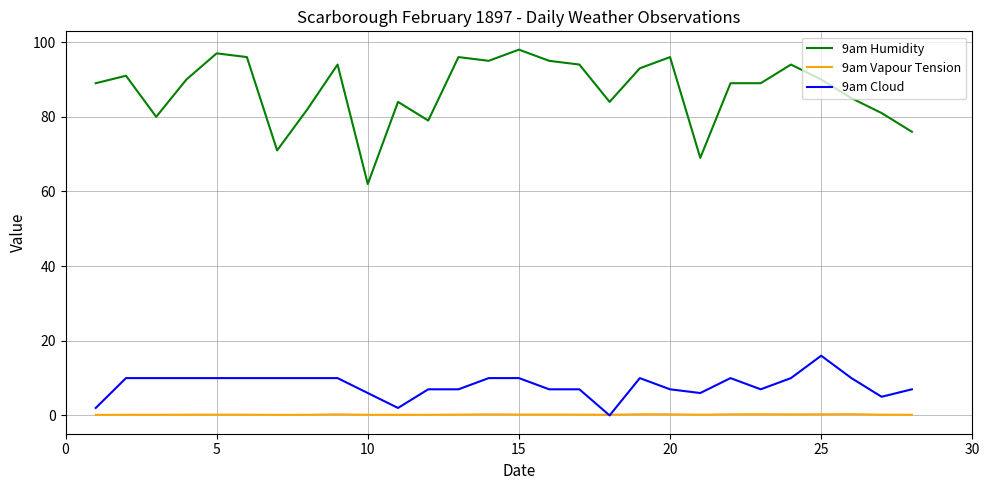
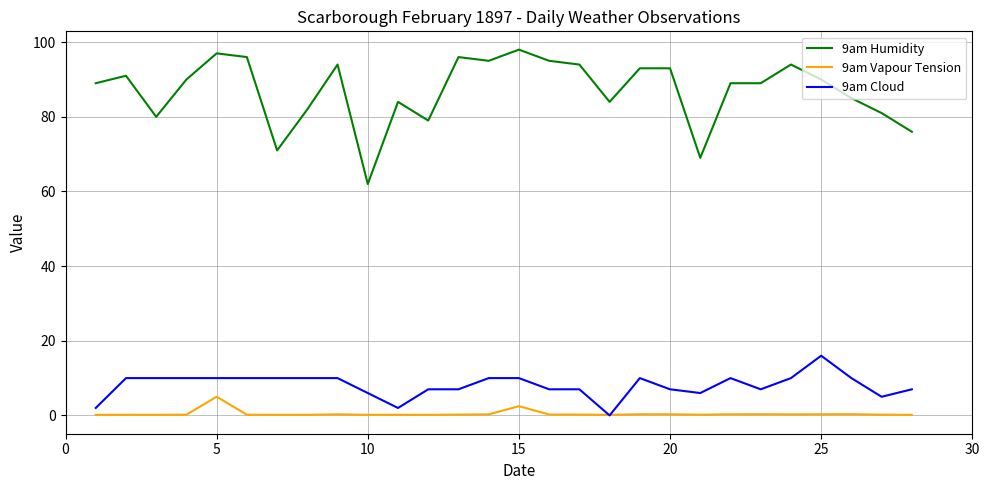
  {
    "9am Humidity": {
      "5": 97,
      "10": 62,
      "15": 98,
-     "20": 96
+     "20": 93
    },
    "9am Vapour Tension": {
-     "5": 0,
+     "5": 5,
      "10": 0,
-     "15": 0,
+     "15": 2,
      "20": 0,
      "25": 0
    },
    "9am Cloud": {
      "5": 10,
      "10": 6,
      "15": 10,
      "20": 7,
      "25": 16
    }
  }
